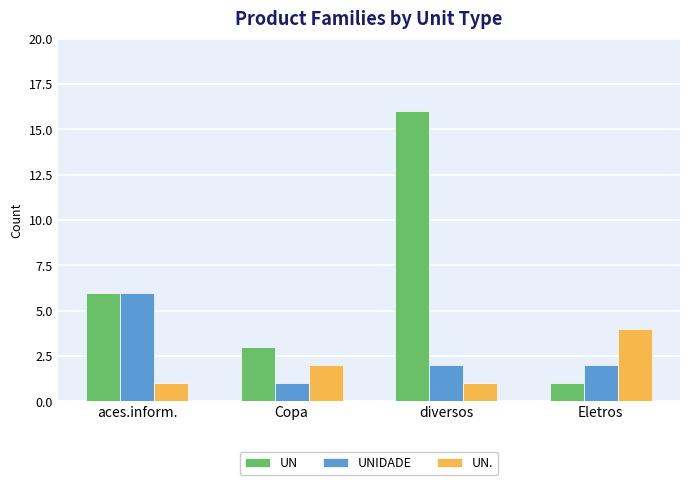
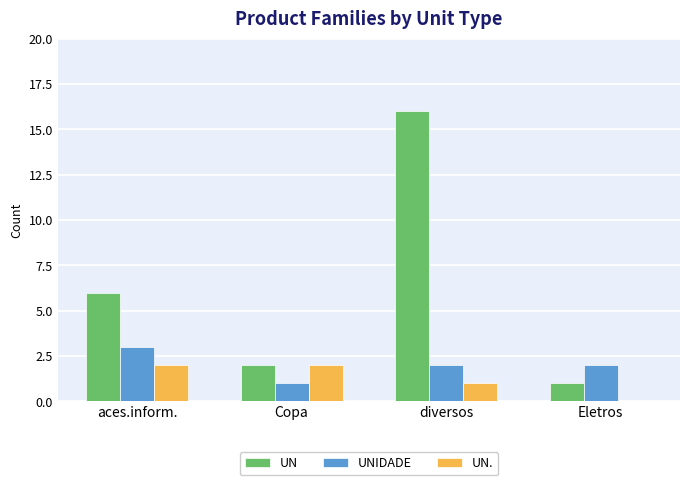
  {
    "UN": {
      "aces.inform.": 6,
-     "Copa": 3,
+     "Copa": 2,
      "diversos": 16,
      "Eletros": 1
    },
    "UNIDADE": {
-     "aces.inform.": 6,
+     "aces.inform.": 3,
      "Copa": 1,
      "diversos": 2,
      "Eletros": 2
    },
    "UN.": {
-     "aces.inform.": 1,
+     "aces.inform.": 2,
      "Copa": 2,
      "diversos": 1,
-     "Eletros": 4
+     "Eletros": 0
    }
  }
